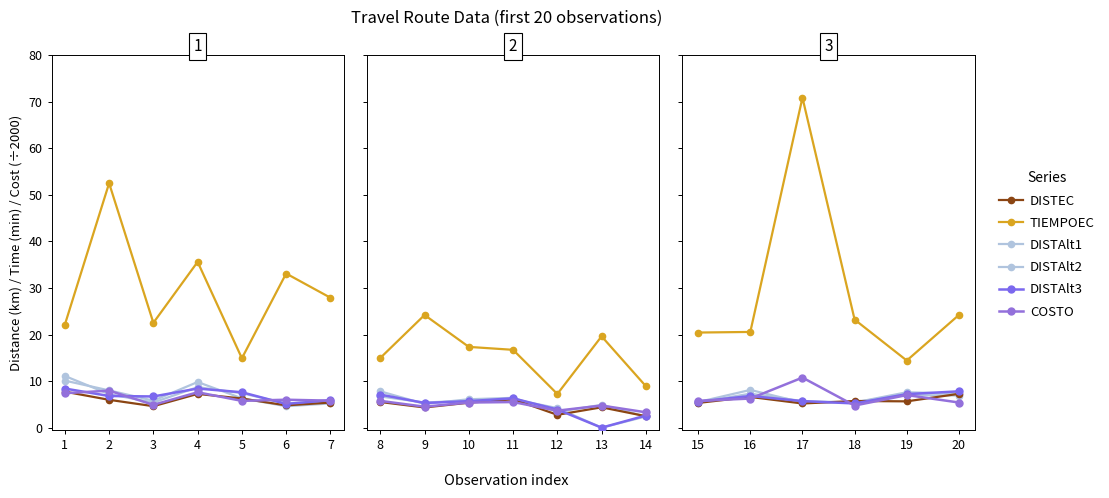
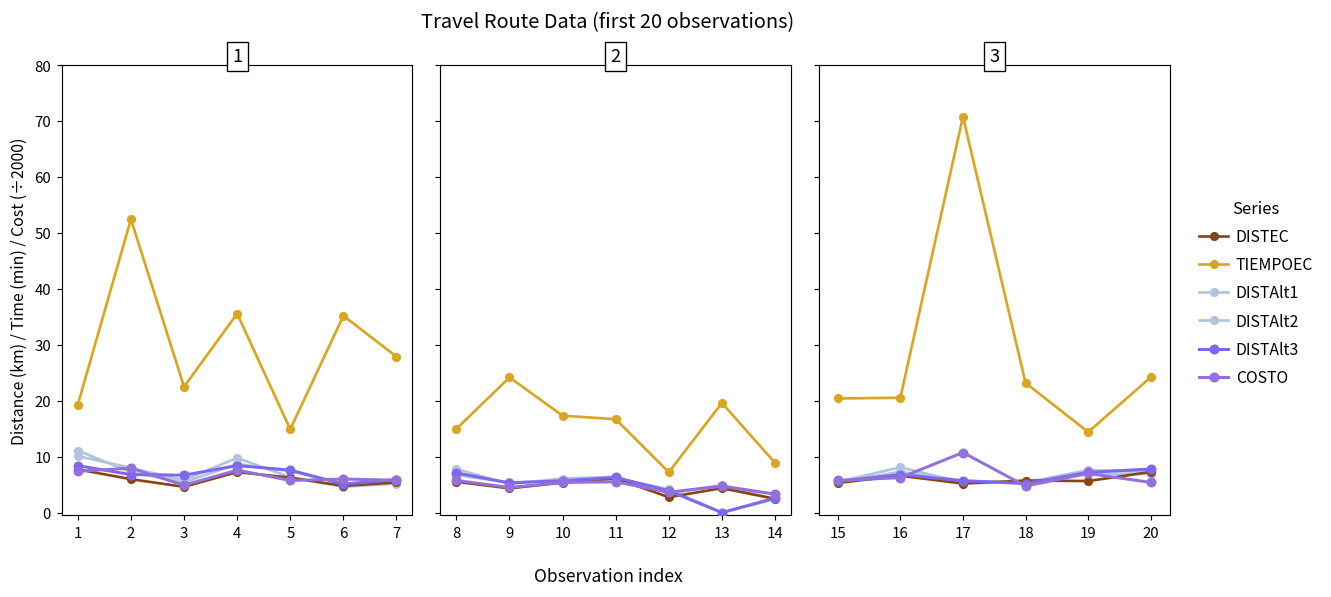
  {
    "1": {
      "DISTEC": {
        "2": 6
      },
      "TIEMPOEC": {
-       "1": 22,
+       "1": 19,
        "2": 52,
        "3": 23,
        "4": 36,
        "5": 15,
-       "6": 33,
+       "6": 35,
        "7": 28
      }
    }
  }
